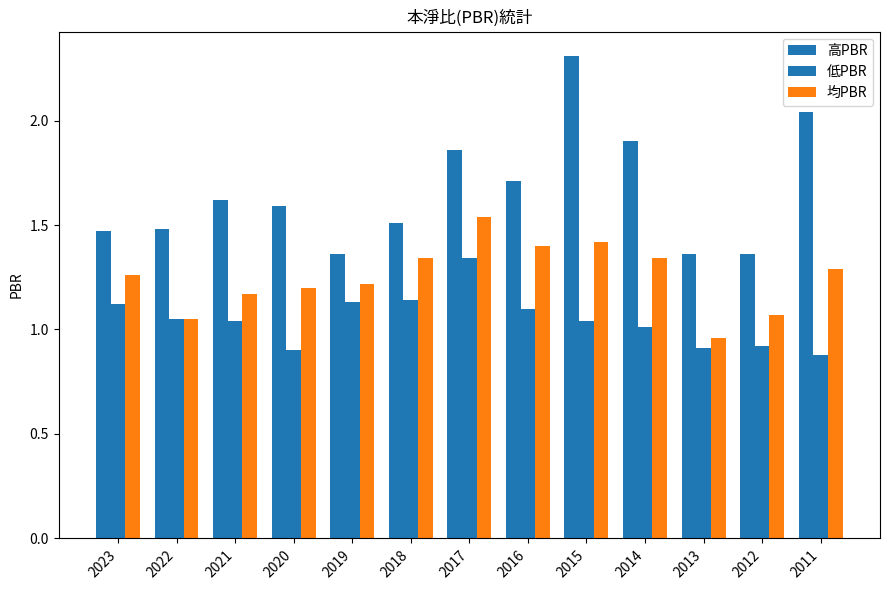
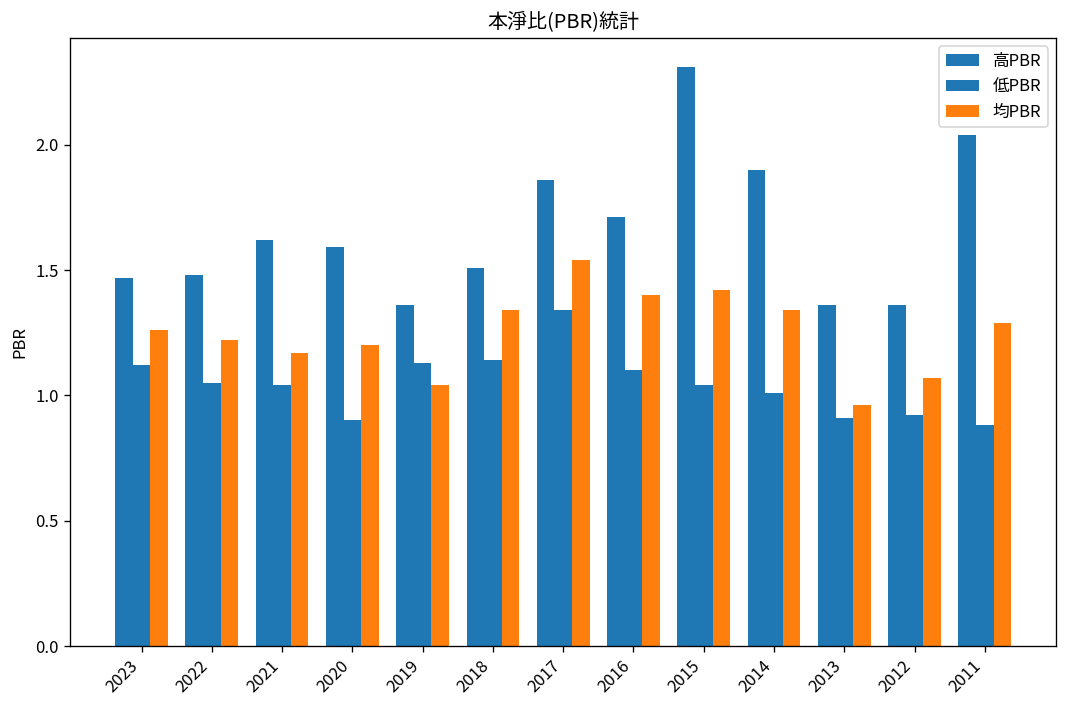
  {
    "均PBR": {
      "2023": 1.26,
-     "2022": 1.05,
+     "2022": 1.22,
      "2021": 1.17,
      "2020": 1.20,
-     "2019": 1.22,
+     "2019": 1.04,
      "2018": 1.34,
      "2017": 1.54,
      "2016": 1.40,
      "2015": 1.42,
      "2014": 1.34,
      "2013": 0.96,
      "2012": 1.07,
      "2011": 1.29
    }
  }
